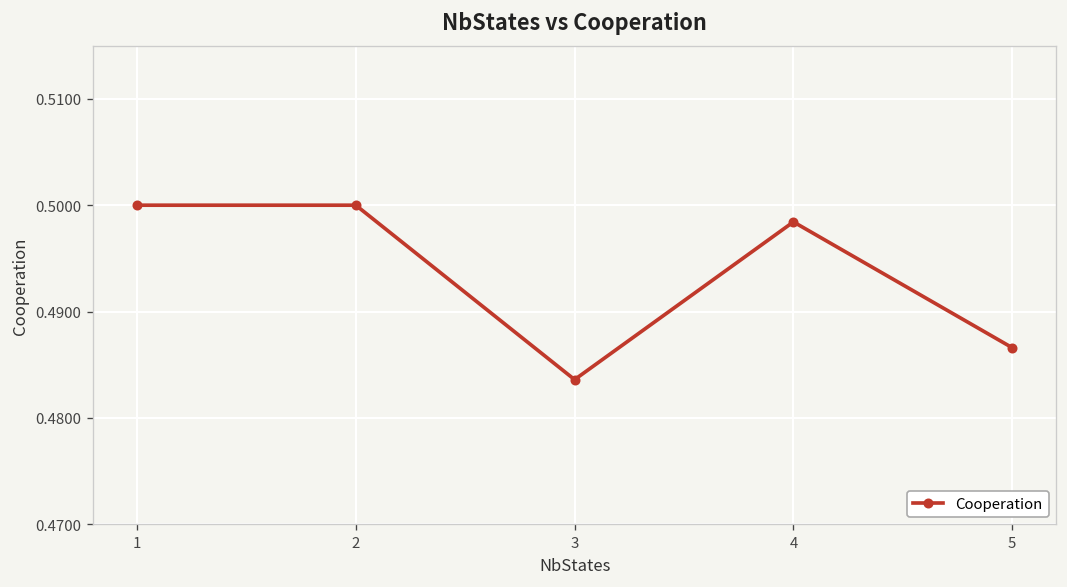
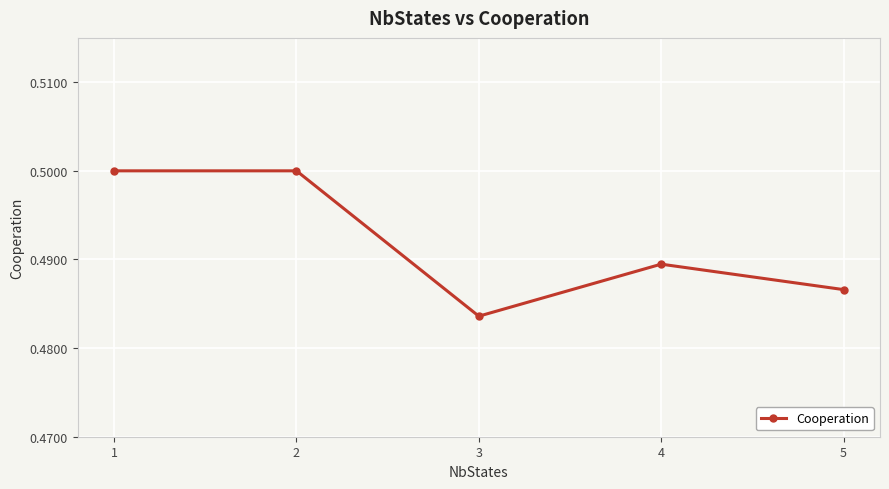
  {
    "1": 0.500,
    "2": 0.500,
    "3": 0.484,
-   "4": 0.498,
+   "4": 0.489,
    "5": 0.487
  }
